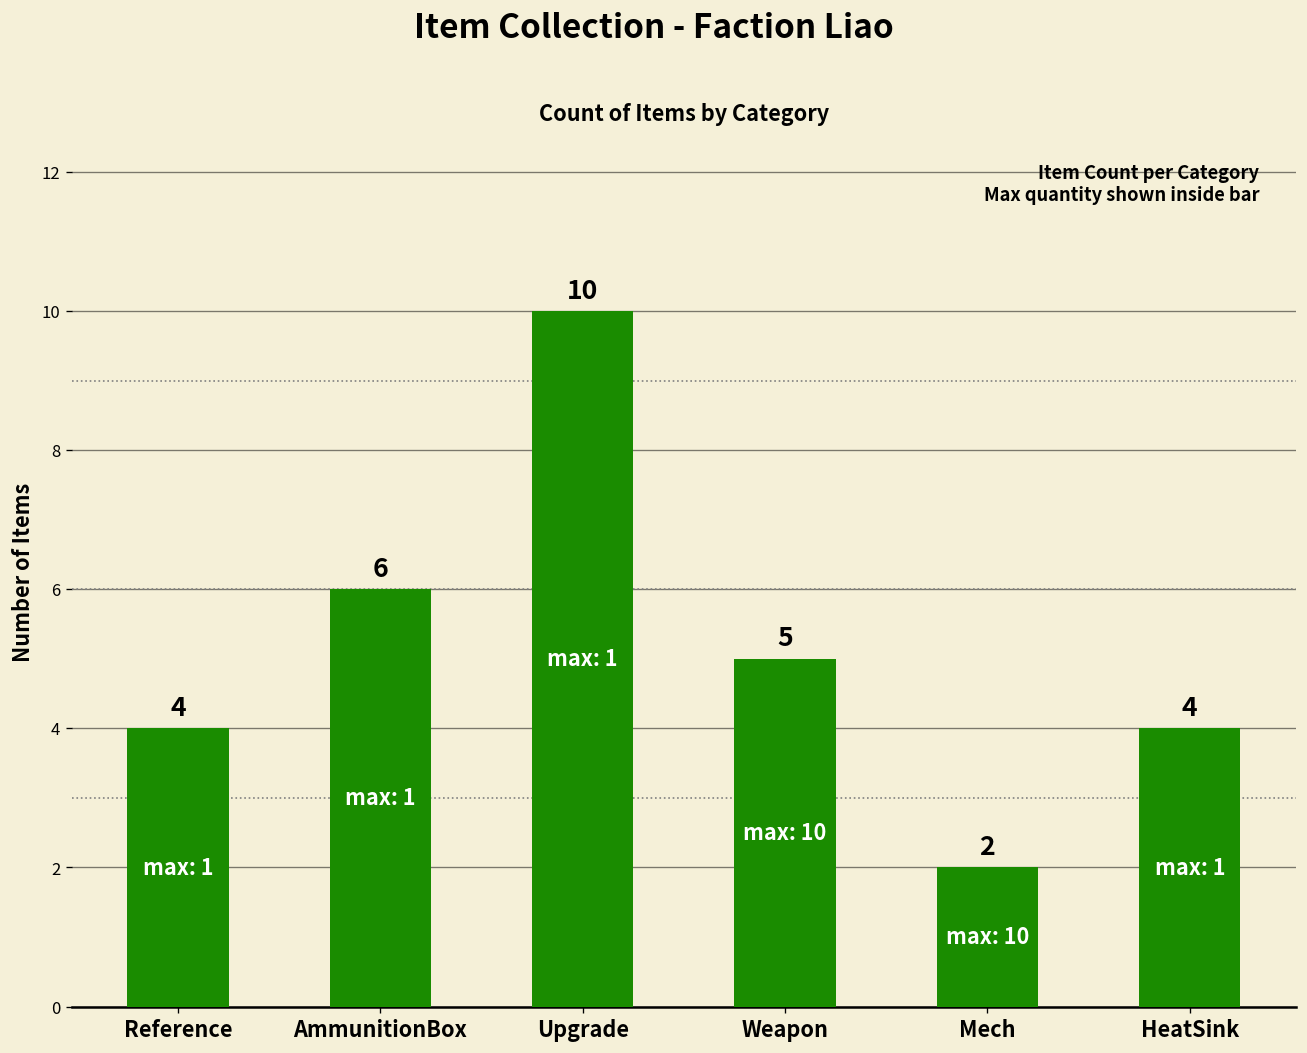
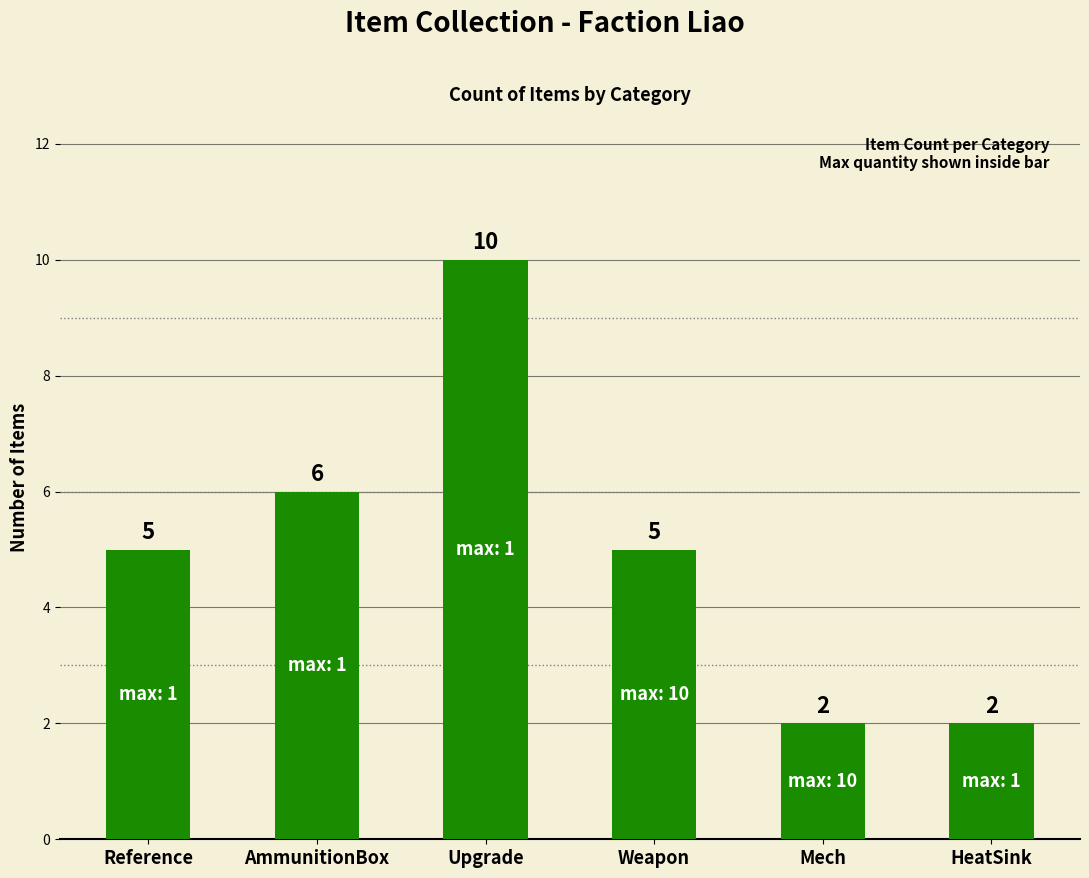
  {
-   "Reference": 4,
+   "Reference": 5,
    "AmmunitionBox": 6,
    "Upgrade": 10,
    "Weapon": 5,
    "Mech": 2,
-   "HeatSink": 4
+   "HeatSink": 2
  }
